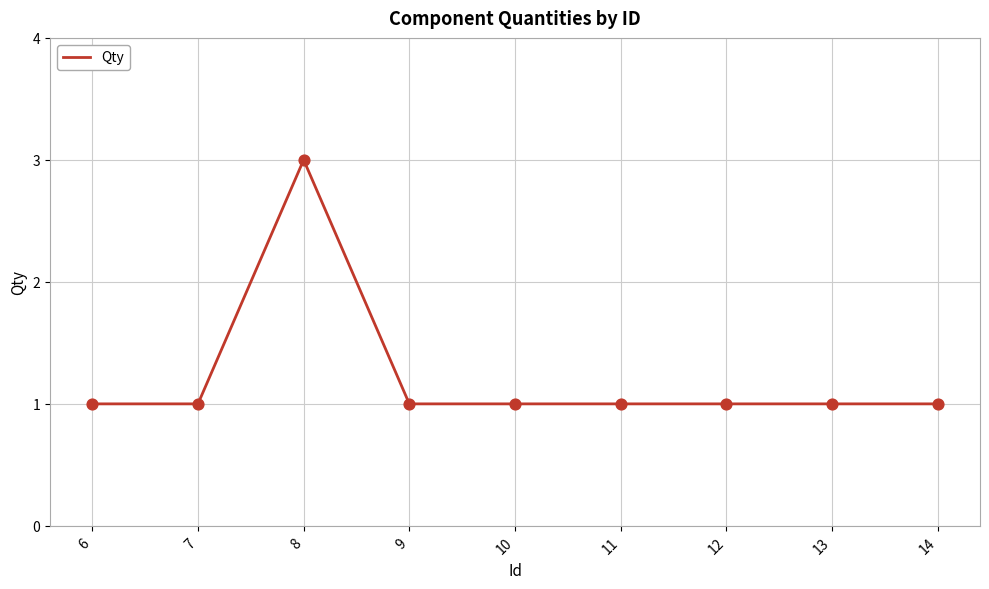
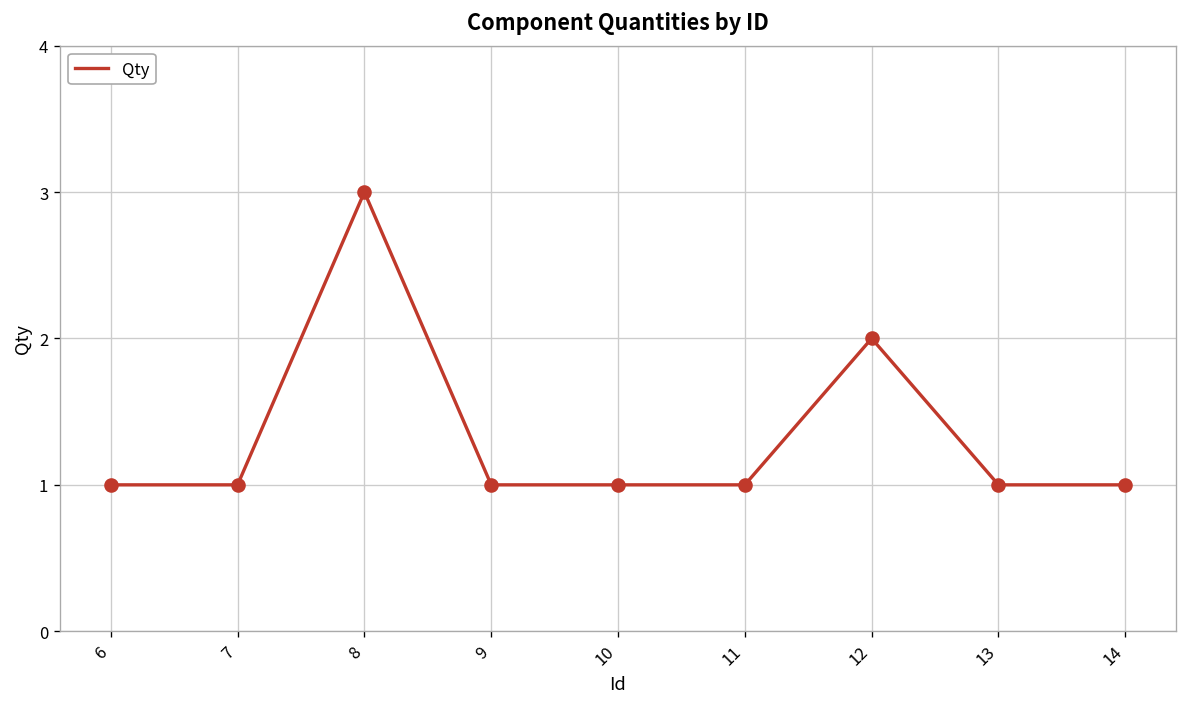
  {
    "6": 1,
    "7": 1,
    "8": 3,
    "9": 1,
    "10": 1,
    "11": 1,
-   "12": 1,
+   "12": 2,
    "13": 1,
    "14": 1
  }
